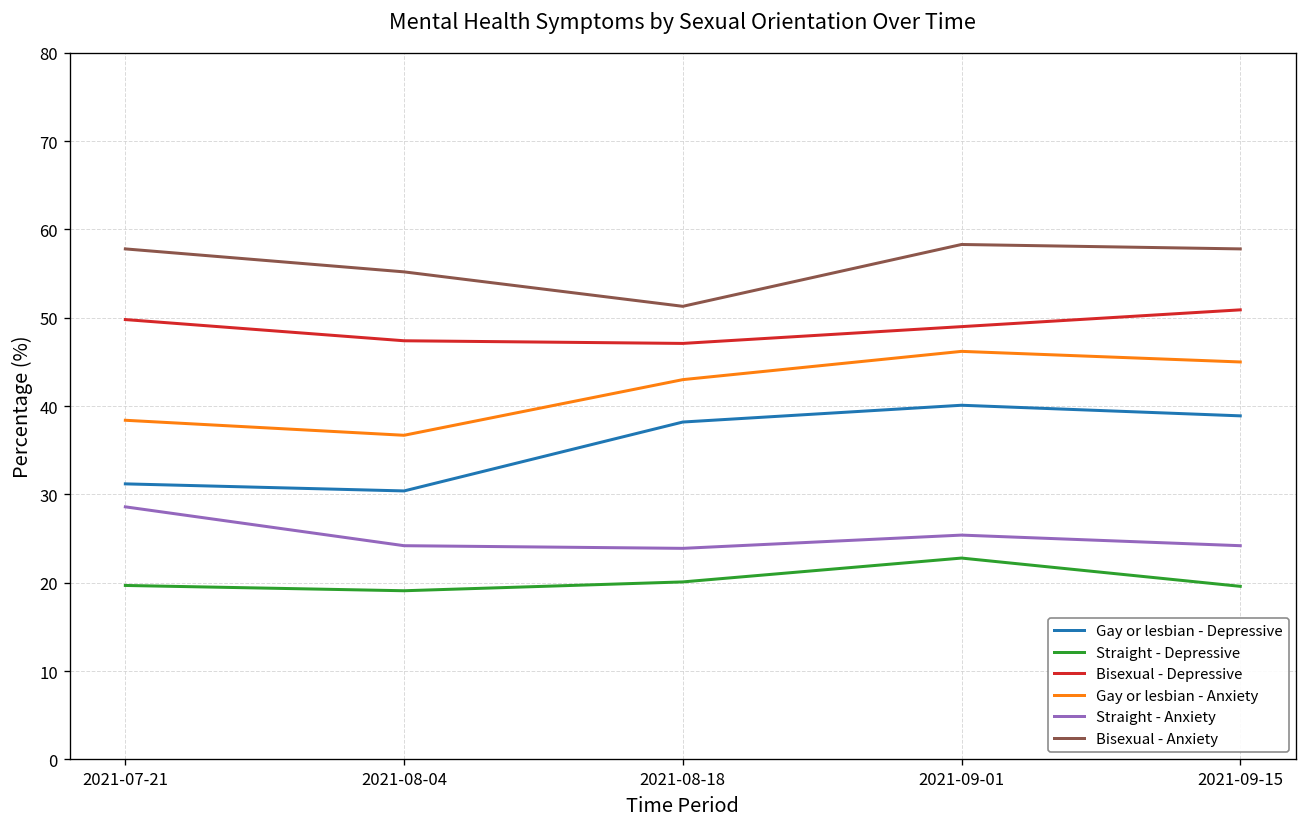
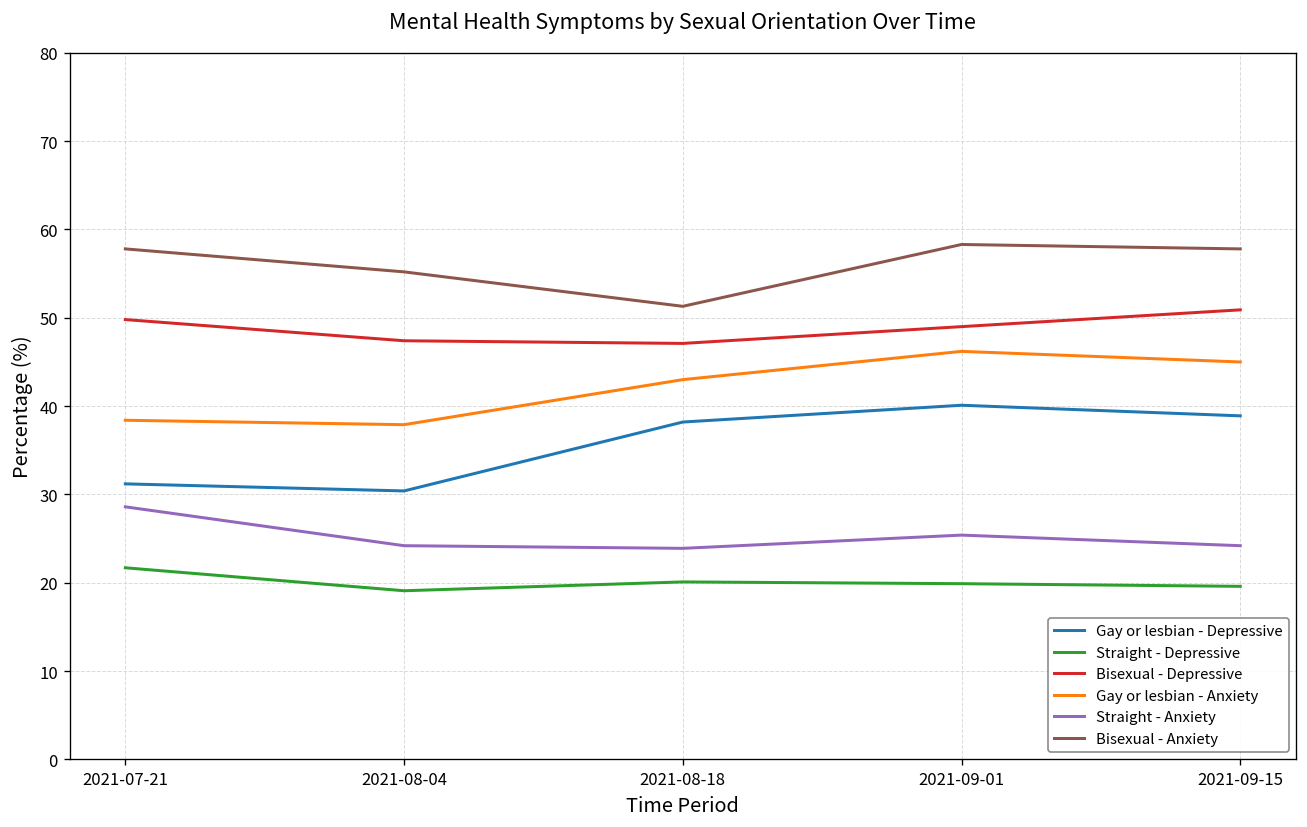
  {
    "Gay or lesbian - Depressive": {
      "2021-07-21": 31,
      "2021-08-04": 30,
      "2021-08-18": 38,
      "2021-09-01": 40,
      "2021-09-15": 39
    },
    "Straight - Depressive": {
-     "2021-07-21": 20,
+     "2021-07-21": 22,
      "2021-08-04": 19,
      "2021-08-18": 20,
-     "2021-09-01": 23,
+     "2021-09-01": 20,
      "2021-09-15": 20
    },
    "Bisexual - Depressive": {
      "2021-07-21": 50,
      "2021-08-04": 47,
      "2021-08-18": 47,
      "2021-09-01": 49,
      "2021-09-15": 51
    },
    "Gay or lesbian - Anxiety": {
      "2021-07-21": 38,
-     "2021-08-04": 37,
+     "2021-08-04": 38,
      "2021-08-18": 43,
      "2021-09-01": 46,
      "2021-09-15": 45
    },
    "Straight - Anxiety": {
      "2021-07-21": 29,
      "2021-08-04": 24,
      "2021-08-18": 24,
      "2021-09-01": 25,
      "2021-09-15": 24
    },
    "Bisexual - Anxiety": {
      "2021-07-21": 58,
      "2021-08-04": 55,
      "2021-08-18": 51,
      "2021-09-01": 58,
      "2021-09-15": 58
    }
  }
